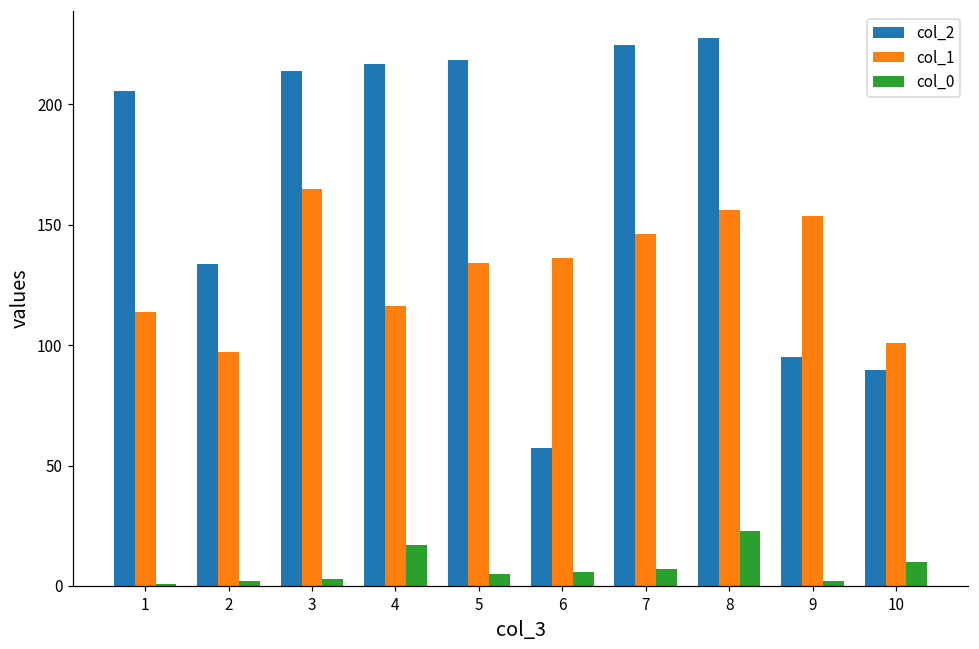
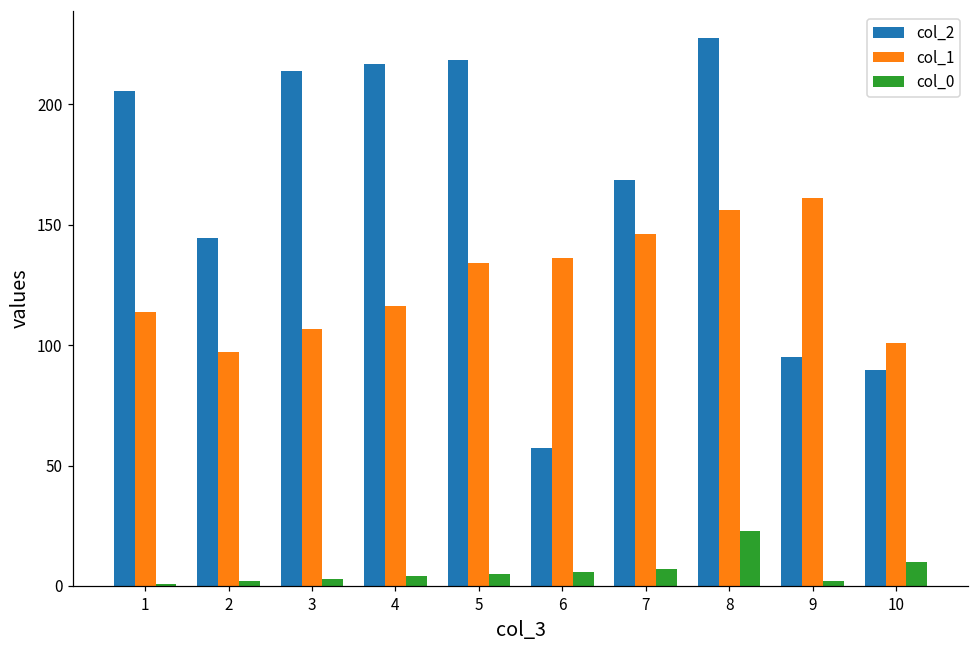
  {
    "col_2": {
      "1": 205,
-     "2": 134,
+     "2": 144,
      "3": 214,
      "4": 216,
      "5": 218,
      "6": 57,
-     "7": 224,
+     "7": 169,
      "8": 227,
      "9": 95,
      "10": 90
    },
    "col_1": {
      "1": 114,
      "2": 97,
-     "3": 165,
+     "3": 107,
      "4": 116,
      "5": 134,
      "6": 136,
      "7": 146,
      "8": 156,
-     "9": 153,
+     "9": 161,
      "10": 101
    },
    "col_0": {
      "2": 2,
      "3": 3,
-     "4": 17,
+     "4": 4,
      "5": 5,
      "6": 6,
      "7": 7,
      "8": 23,
      "9": 2,
      "10": 10
    }
  }
